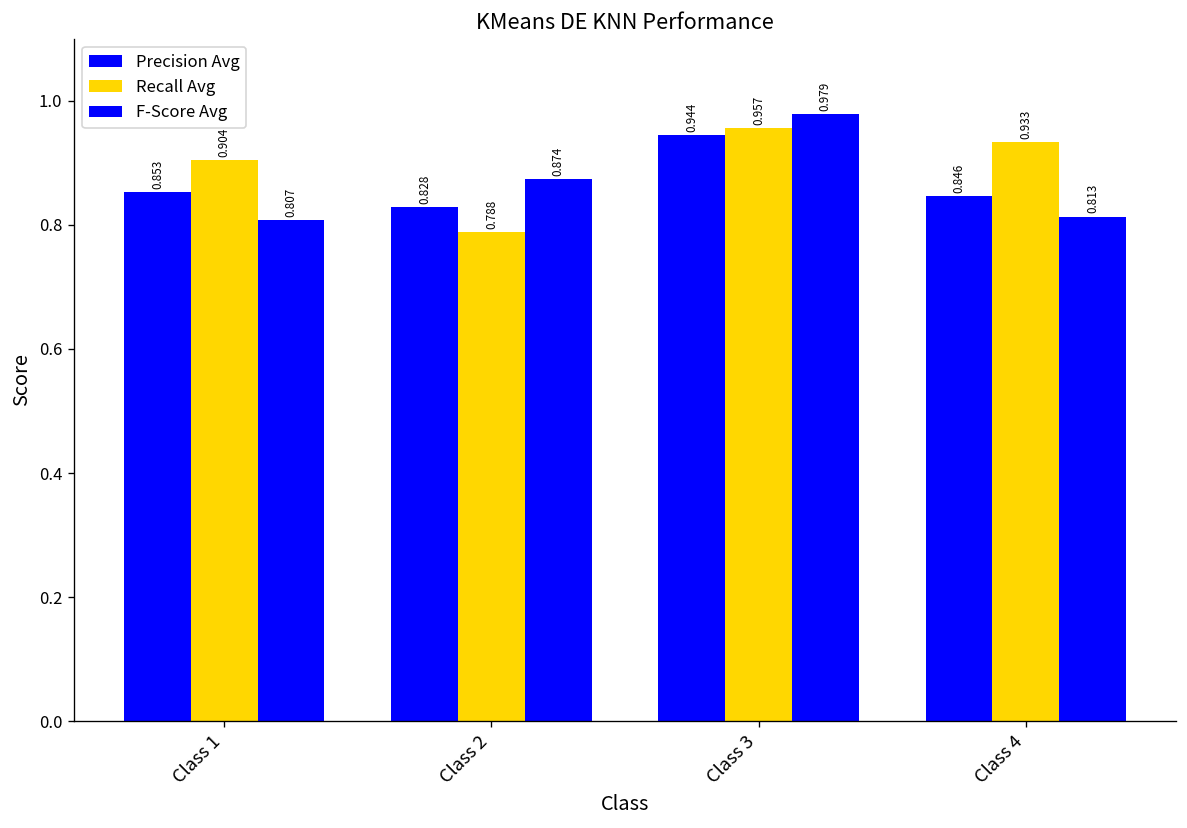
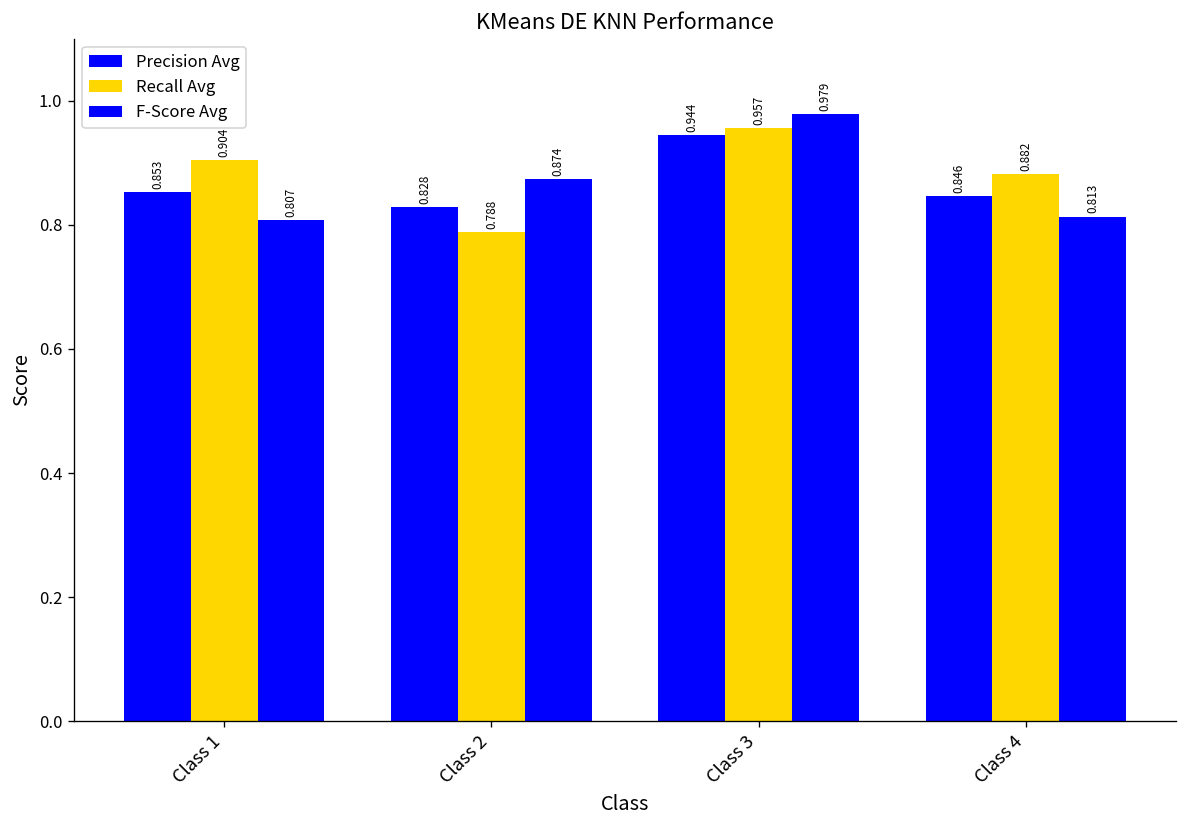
  {
    "Recall Avg": {
      "Class 1": 0.904,
      "Class 2": 0.788,
      "Class 3": 0.957,
-     "Class 4": 0.933
+     "Class 4": 0.882
    }
  }
